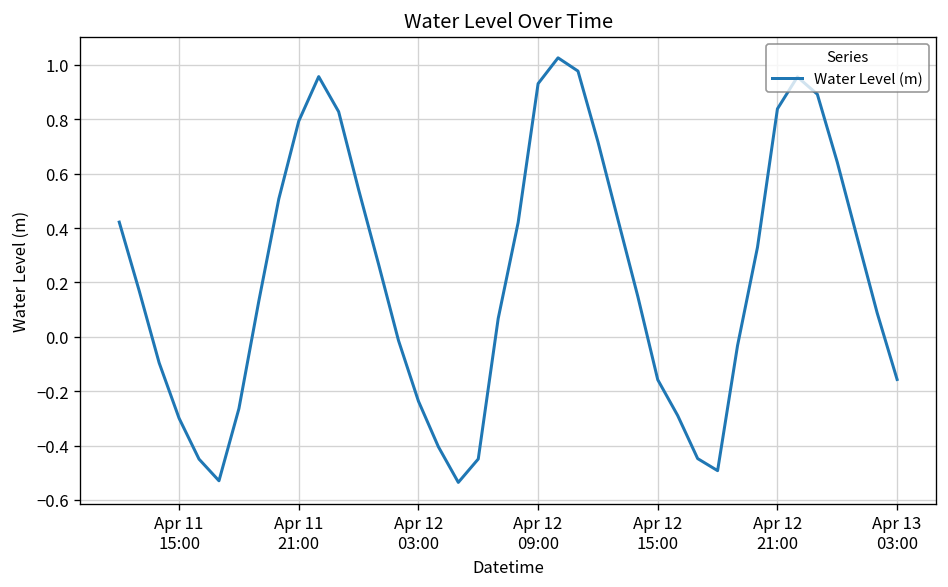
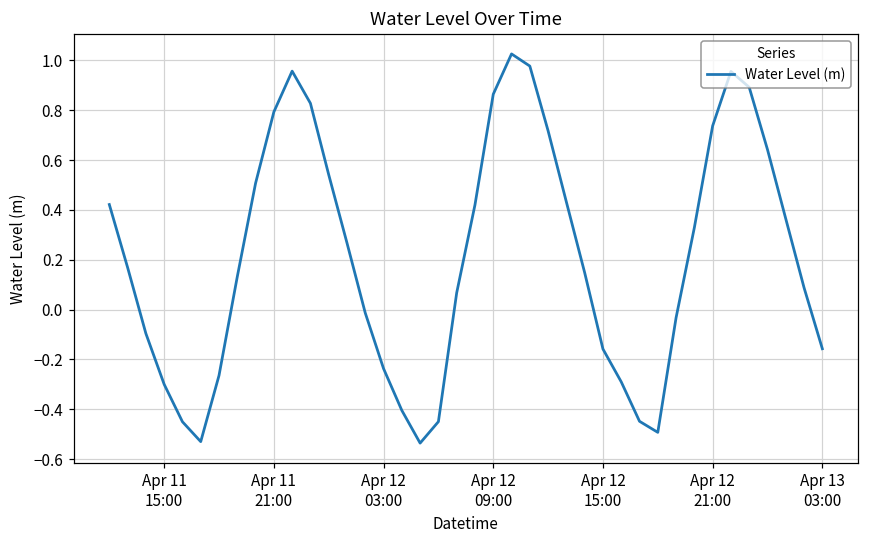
  {
    "Apr 11 15:00": -0.30,
    "Apr 11 21:00": 0.79,
    "Apr 12 03:00": -0.24,
-   "Apr 12 09:00": 0.93,
+   "Apr 12 09:00": 0.86,
    "Apr 12 15:00": -0.16,
-   "Apr 12 21:00": 0.84,
+   "Apr 12 21:00": 0.74,
    "Apr 13 03:00": -0.16
  }
